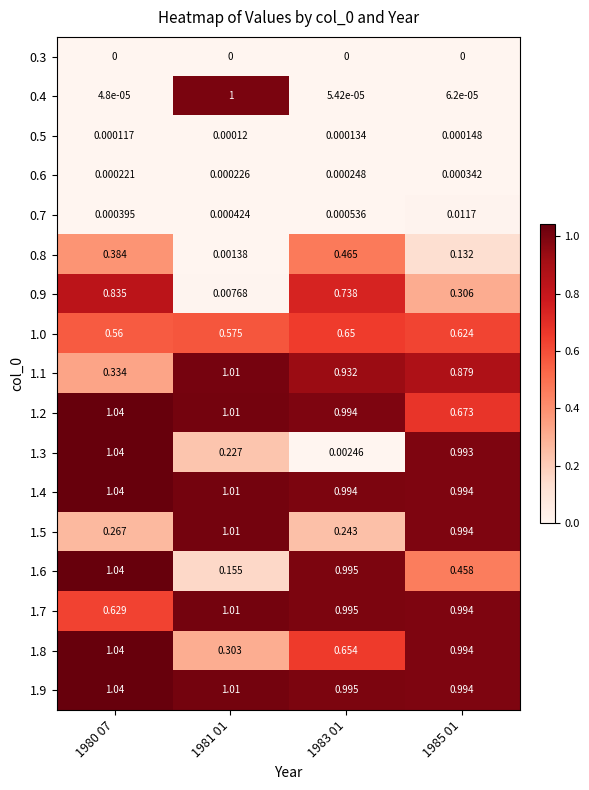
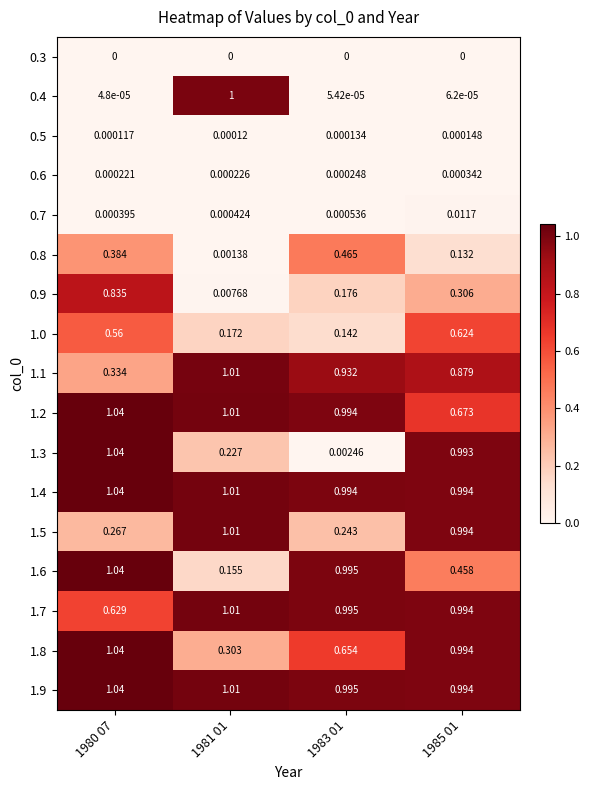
  {
    "0.3": {
      "1980 07": "0",
      "1981 01": "0",
      "1983 01": "0",
      "1985 01": "0"
    },
    "0.4": {
      "1980 07": "4.8e-05",
      "1981 01": "1",
      "1983 01": "5.42e-05",
      "1985 01": "6.2e-05"
    },
    "0.5": {
      "1980 07": "0.000117",
      "1981 01": "0.00012",
      "1983 01": "0.000134",
      "1985 01": "0.000148"
    },
    "0.6": {
      "1980 07": "0.000221",
      "1981 01": "0.000226",
      "1983 01": "0.000248",
      "1985 01": "0.000342"
    },
    "0.7": {
      "1980 07": "0.000395",
      "1981 01": "0.000424",
      "1983 01": "0.000536",
      "1985 01": "0.0117"
    },
    "0.8": {
      "1980 07": "0.384",
      "1981 01": "0.00138",
      "1983 01": "0.465",
      "1985 01": "0.132"
    },
    "0.9": {
      "1980 07": "0.835",
      "1981 01": "0.00768",
-     "1983 01": "0.738",
+     "1983 01": "0.176",
      "1985 01": "0.306"
    },
    "1.0": {
      "1980 07": "0.56",
-     "1981 01": "0.575",
-     "1983 01": "0.65",
+     "1981 01": "0.172",
+     "1983 01": "0.142",
      "1985 01": "0.624"
    },
    "1.1": {
      "1980 07": "0.334",
      "1981 01": "1.01",
      "1983 01": "0.932",
      "1985 01": "0.879"
    },
    "1.2": {
      "1980 07": "1.04",
      "1981 01": "1.01",
      "1983 01": "0.994",
      "1985 01": "0.673"
    },
    "1.3": {
      "1980 07": "1.04",
      "1981 01": "0.227",
      "1983 01": "0.00246",
      "1985 01": "0.993"
    },
    "1.4": {
      "1980 07": "1.04",
      "1981 01": "1.01",
      "1983 01": "0.994",
      "1985 01": "0.994"
    },
    "1.5": {
      "1980 07": "0.267",
      "1981 01": "1.01",
      "1983 01": "0.243",
      "1985 01": "0.994"
    },
    "1.6": {
      "1980 07": "1.04",
      "1981 01": "0.155",
      "1983 01": "0.995",
      "1985 01": "0.458"
    },
    "1.7": {
      "1980 07": "0.629",
      "1981 01": "1.01",
      "1983 01": "0.995",
      "1985 01": "0.994"
    },
    "1.8": {
      "1980 07": "1.04",
      "1981 01": "0.303",
      "1983 01": "0.654",
      "1985 01": "0.994"
    },
    "1.9": {
      "1980 07": "1.04",
      "1981 01": "1.01",
      "1983 01": "0.995",
      "1985 01": "0.994"
    }
  }
